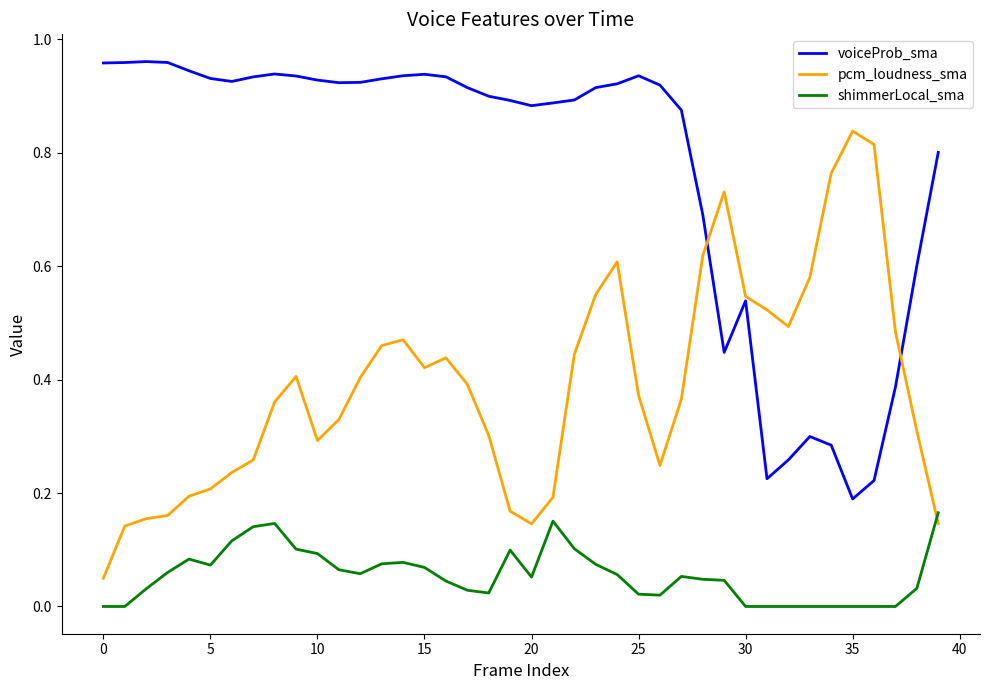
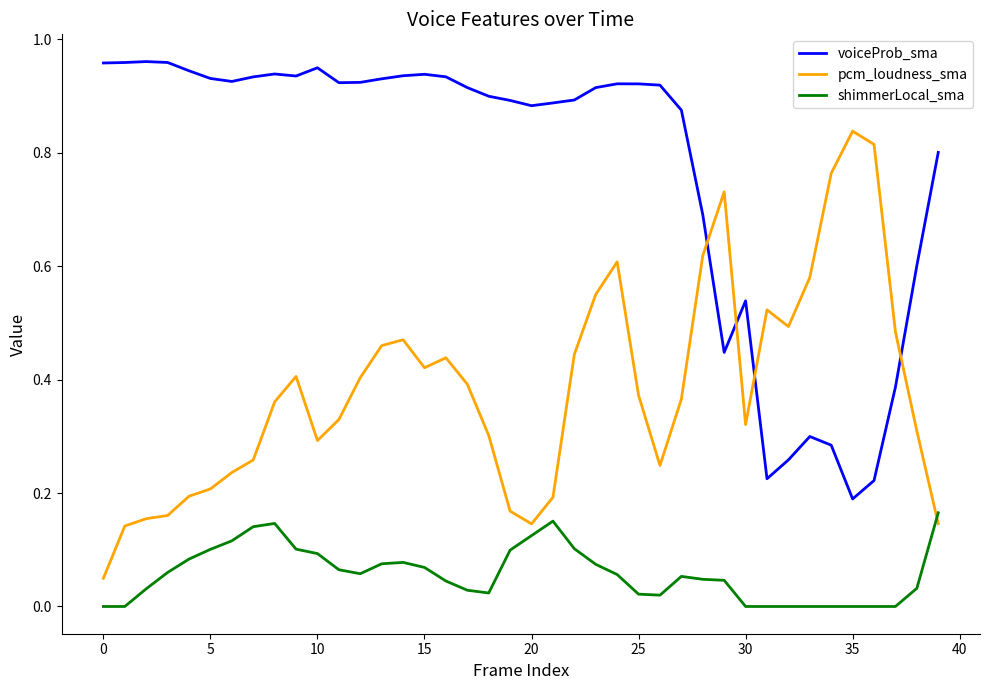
  {
    "voiceProb_sma": {
      "0": 0.96,
      "5": 0.93,
-     "10": 0.93,
+     "10": 0.95,
      "15": 0.94,
      "20": 0.88,
-     "25": 0.94,
+     "25": 0.92,
      "30": 0.54,
      "35": 0.19
    },
    "pcm_loudness_sma": {
      "0": 0.05,
      "5": 0.21,
      "10": 0.29,
      "15": 0.42,
      "20": 0.15,
      "25": 0.37,
-     "30": 0.55,
+     "30": 0.32,
      "35": 0.84
    },
    "shimmerLocal_sma": {
      "0": 0.00,
-     "5": 0.07,
+     "5": 0.10,
      "10": 0.09,
      "15": 0.07,
-     "20": 0.05,
+     "20": 0.12,
      "25": 0.02,
      "30": 0.00,
      "35": 0.00
    }
  }
